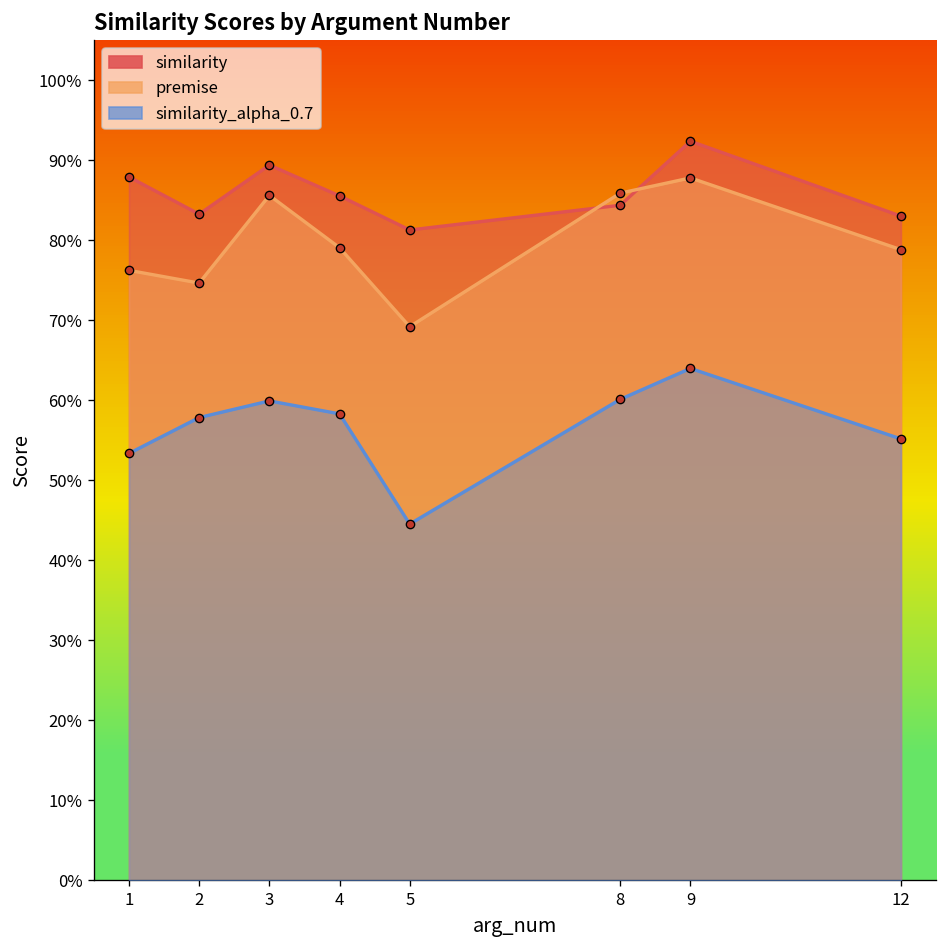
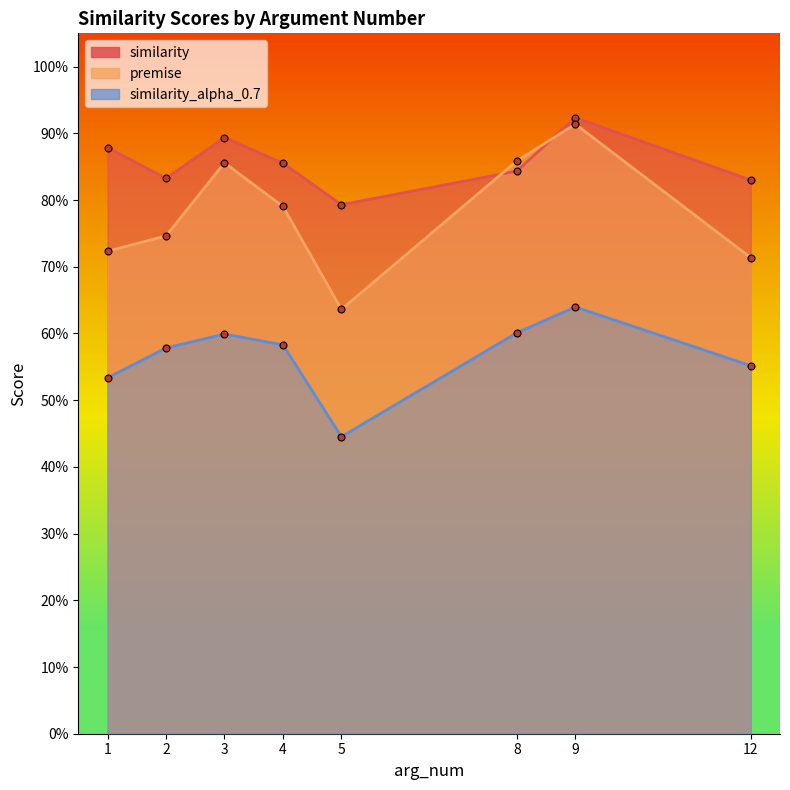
  {
    "similarity": {
      "1": "88%",
      "2": "83%",
      "3": "89%",
      "4": "86%",
-     "5": "81%",
+     "5": "79%",
      "8": "84%",
      "9": "92%",
      "12": "83%"
    },
    "premise": {
-     "1": "76%",
+     "1": "72%",
      "2": "75%",
      "3": "86%",
      "4": "79%",
-     "5": "69%",
+     "5": "64%",
      "8": "86%",
-     "9": "88%",
-     "12": "79%"
+     "9": "91%",
+     "12": "71%"
    },
    "similarity_alpha_0.7": {
      "1": "53%",
      "2": "58%",
      "3": "60%",
      "4": "58%",
      "5": "45%",
      "8": "60%",
      "9": "64%",
      "12": "55%"
    }
  }
